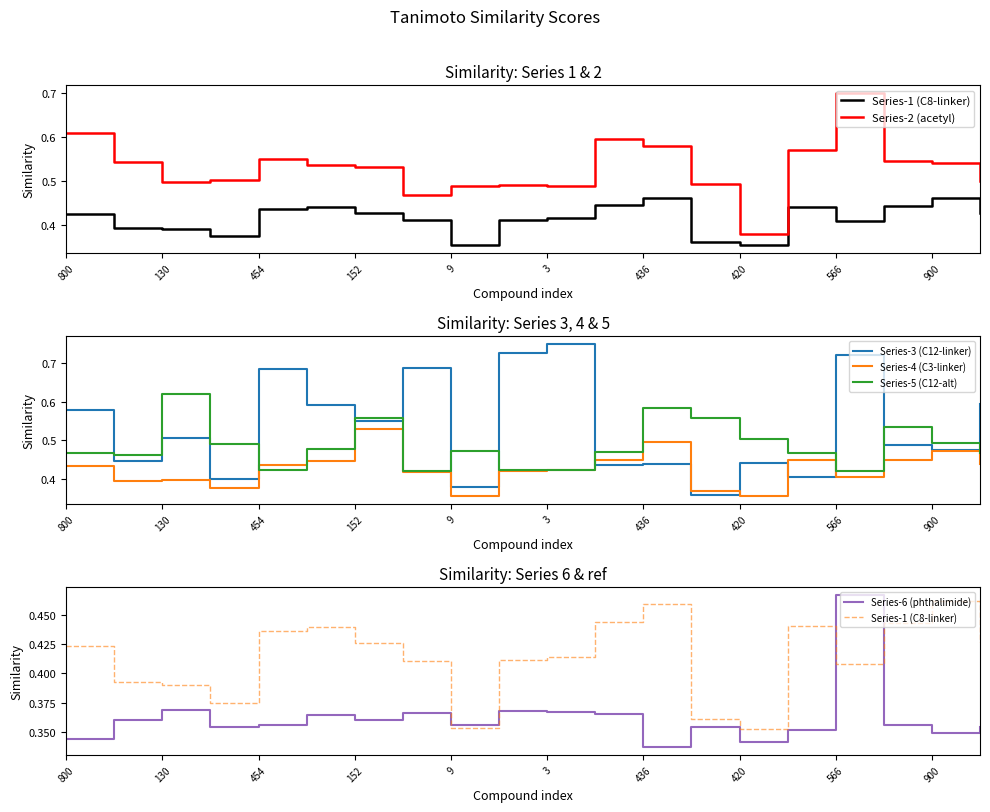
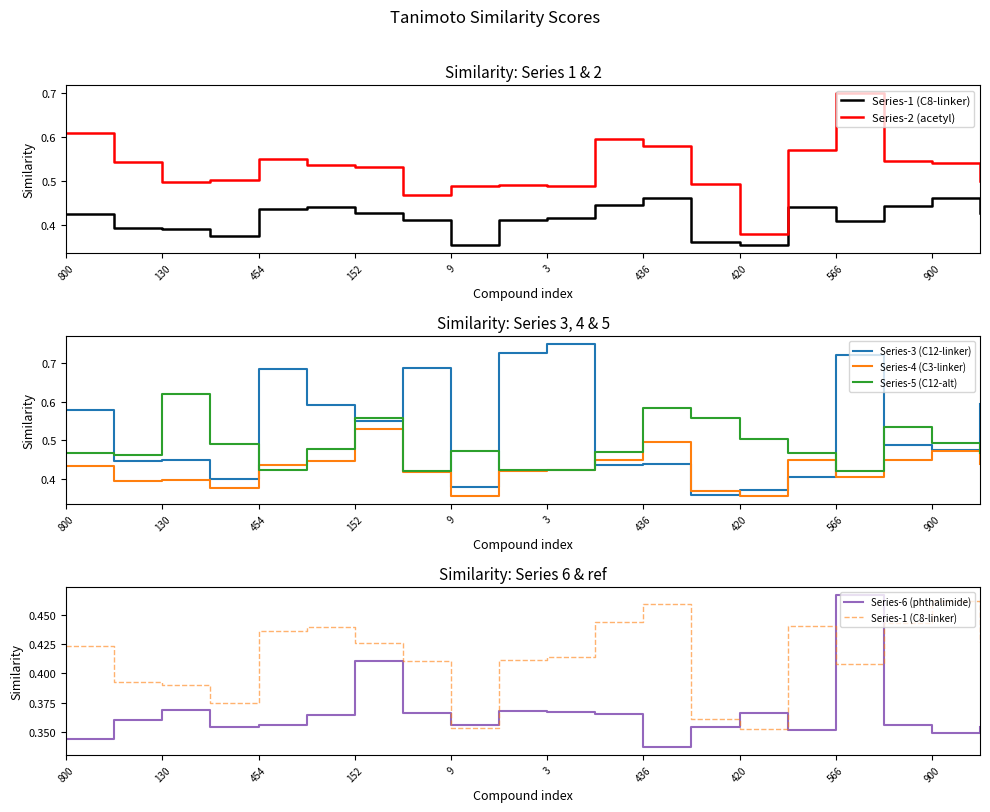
  {
    "Similarity: Series 1 & 2": {
      "Series-2 (acetyl)": {
        "800": 0.61,
        "130": 0.50,
        "454": 0.55,
        "152": 0.53,
        "436": 0.58,
        "420": 0.38,
        "566": 0.70,
        "900": 0.54
      }
    },
    "Similarity: Series 3, 4 & 5": {
      "Series-3 (C12-linker)": {
        "800": 0.58,
-       "130": 0.51,
+       "130": 0.45,
        "454": 0.68,
        "152": 0.55,
        "436": 0.44,
-       "420": 0.44,
+       "420": 0.37,
        "566": 0.72
      },
      "Series-4 (C3-linker)": {
        "800": 0.43,
        "130": 0.40,
        "454": 0.44,
        "152": 0.53,
        "436": 0.49,
        "420": 0.35,
        "566": 0.41
      },
      "Series-5 (C12-alt)": {
        "800": 0.47,
        "130": 0.62,
        "454": 0.42,
        "152": 0.56,
        "436": 0.58,
        "420": 0.50,
        "566": 0.42,
        "900": 0.49
      }
    },
    "Similarity: Series 6 & ref": {
      "Series-6 (phthalimide)": {
        "800": 0.343,
        "130": 0.368,
        "454": 0.355,
-       "152": 0.360,
+       "152": 0.411,
        "436": 0.336,
-       "420": 0.341,
+       "420": 0.366,
        "566": 0.467,
        "900": 0.349
      },
      "Series-1 (C8-linker)": {
        "800": 0.424,
        "130": 0.390,
        "454": 0.436,
        "152": 0.426,
        "436": 0.460,
        "420": 0.353,
        "566": 0.408
      }
    }
  }
